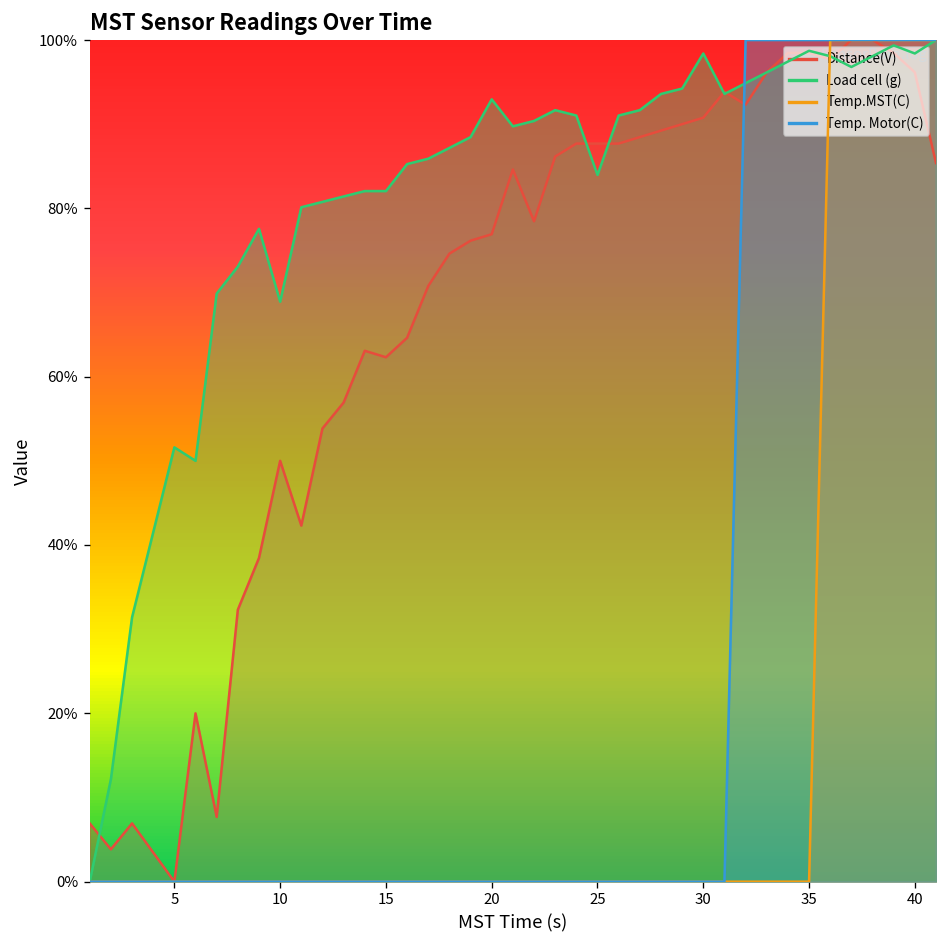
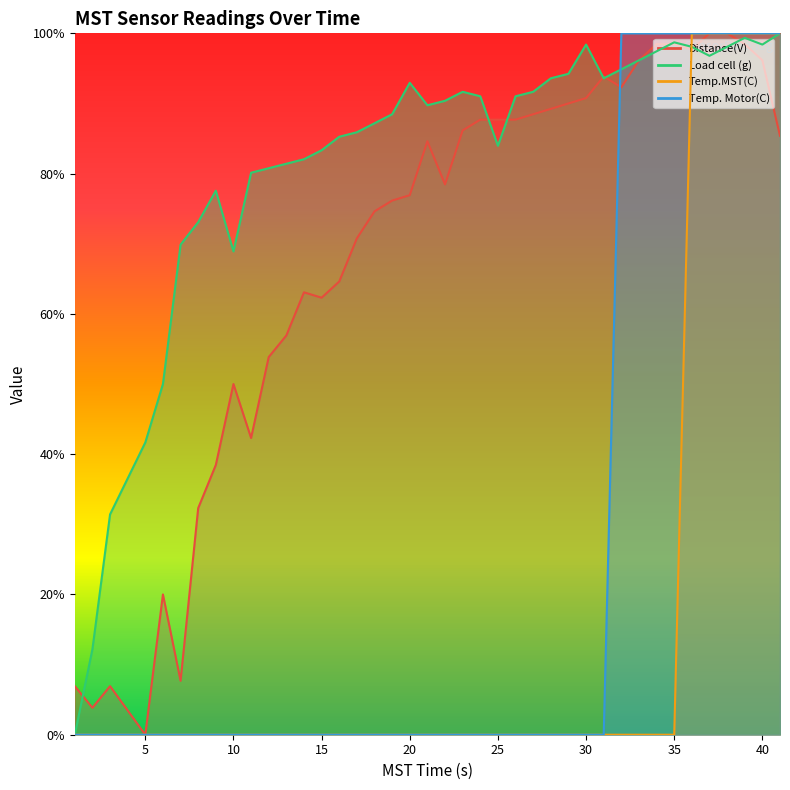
  {
    "Load cell (g)": {
-     "5": "52%",
+     "5": "42%",
      "10": "69%",
-     "15": "82%",
+     "15": "83%",
      "20": "93%",
      "25": "84%",
      "30": "98%"
    },
    "Temp. Motor(C)": {
      "35": "100%"
    }
  }
